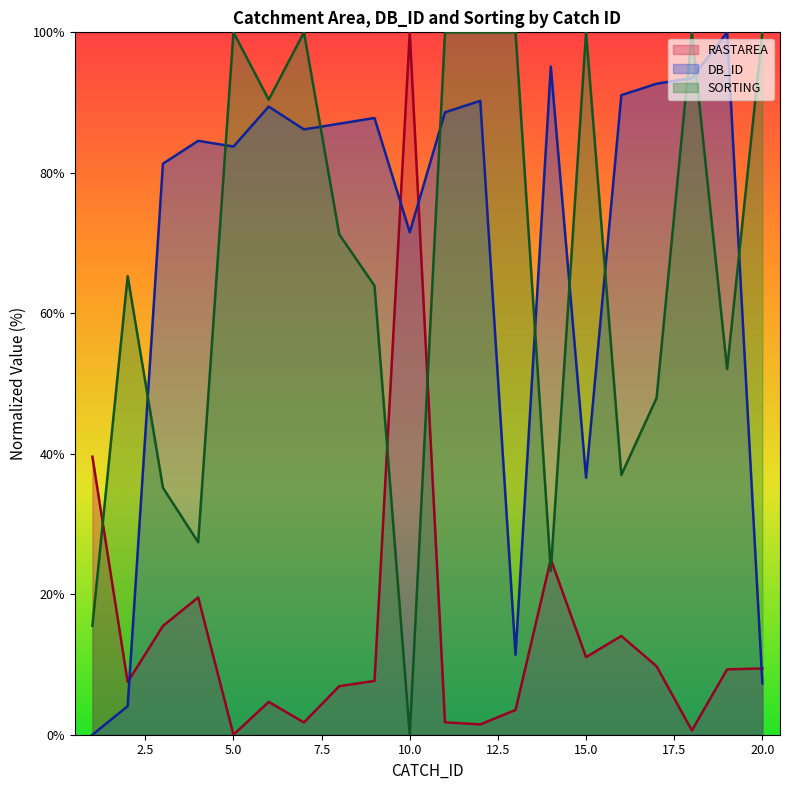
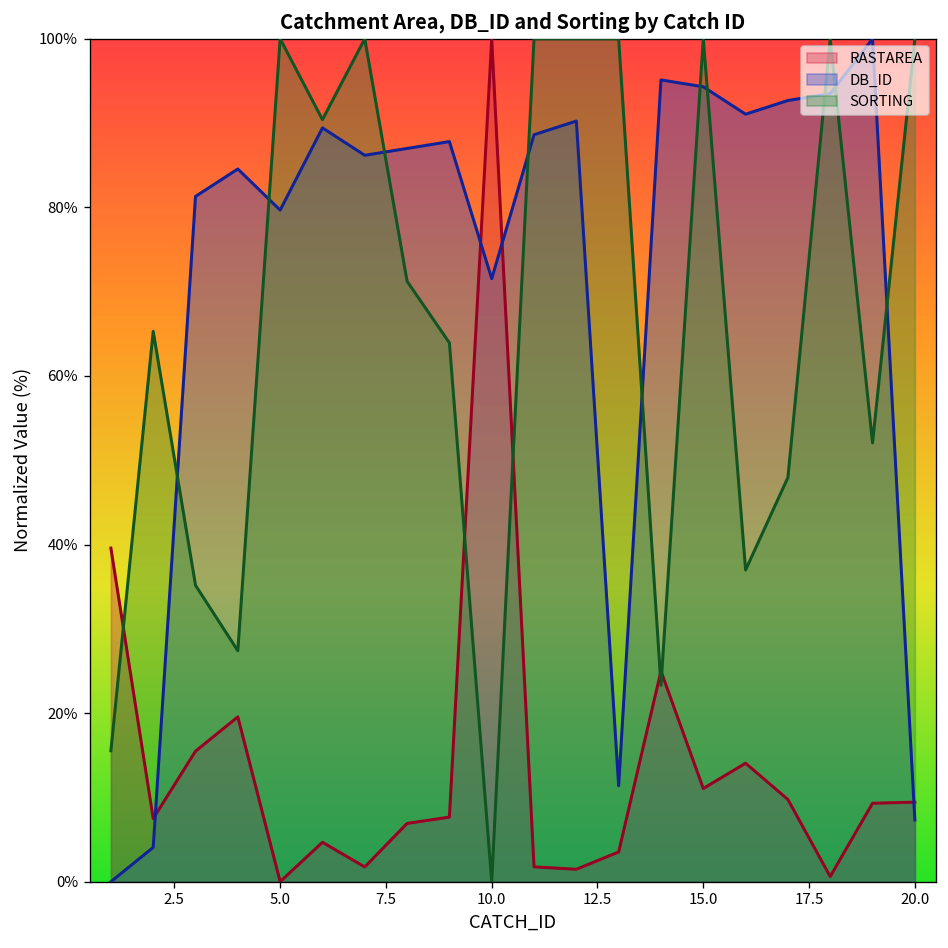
  {
    "RASTAREA": {
      "5.0": "0%",
      "10.0": "100%",
      "15.0": "11%",
      "20.0": "9%"
    },
    "DB_ID": {
-     "5.0": "84%",
+     "5.0": "80%",
      "10.0": "72%",
-     "15.0": "37%",
+     "15.0": "94%",
      "20.0": "7%"
    },
    "SORTING": {
      "5.0": "100%",
      "10.0": "0%",
      "15.0": "100%",
      "20.0": "100%"
    }
  }
